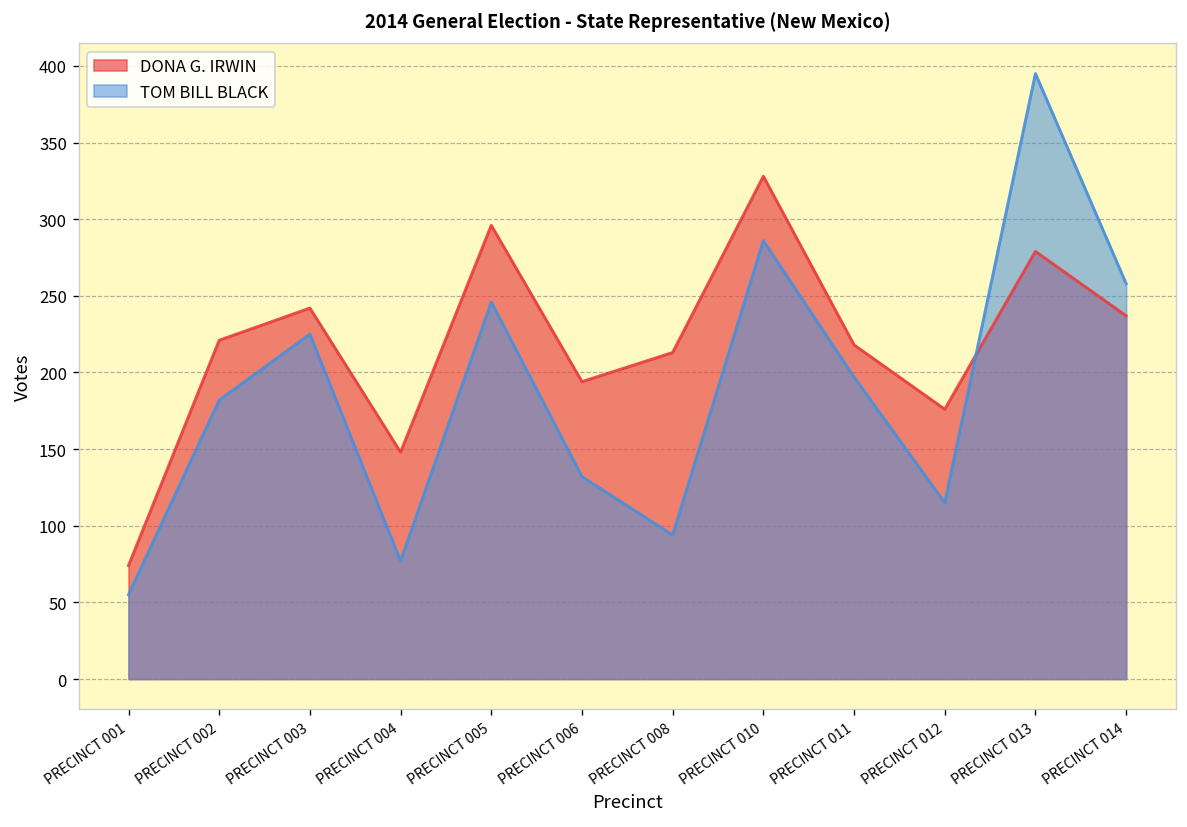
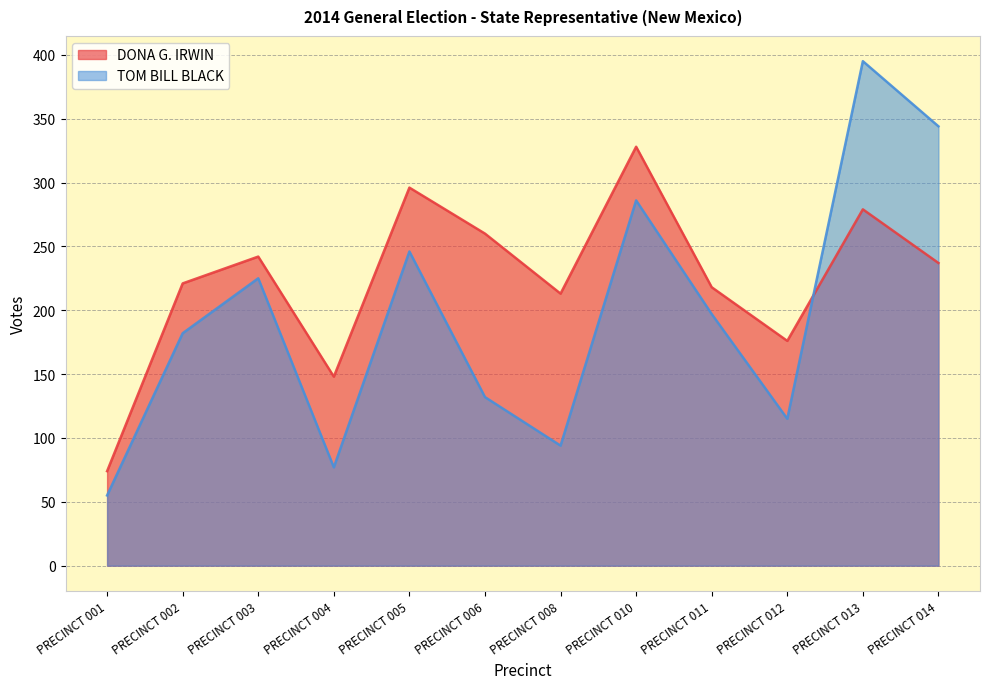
  {
    "DONA G. IRWIN": {
      "PRECINCT 001": 74,
      "PRECINCT 002": 221,
      "PRECINCT 003": 242,
      "PRECINCT 004": 148,
      "PRECINCT 005": 296,
-     "PRECINCT 006": 194,
+     "PRECINCT 006": 260,
      "PRECINCT 008": 213,
      "PRECINCT 010": 328,
      "PRECINCT 011": 218,
      "PRECINCT 012": 176,
      "PRECINCT 013": 279,
      "PRECINCT 014": 237
    },
    "TOM BILL BLACK": {
      "PRECINCT 001": 55,
      "PRECINCT 002": 182,
      "PRECINCT 003": 225,
      "PRECINCT 004": 77,
      "PRECINCT 005": 246,
      "PRECINCT 006": 132,
      "PRECINCT 008": 94,
      "PRECINCT 010": 286,
      "PRECINCT 011": 197,
      "PRECINCT 012": 115,
      "PRECINCT 013": 395,
-     "PRECINCT 014": 258
+     "PRECINCT 014": 344
    }
  }
